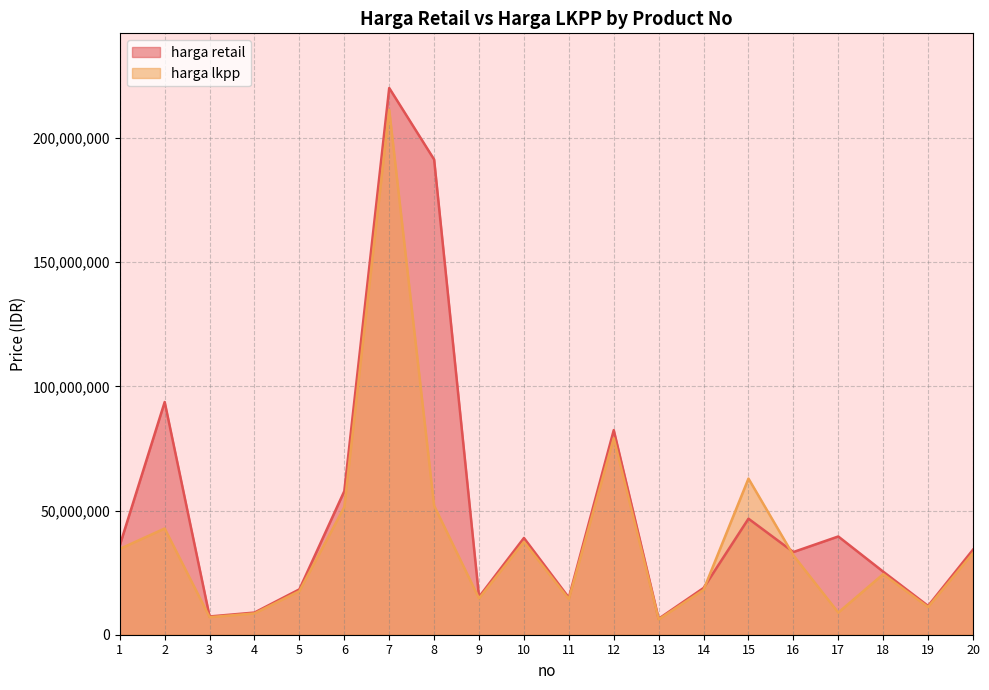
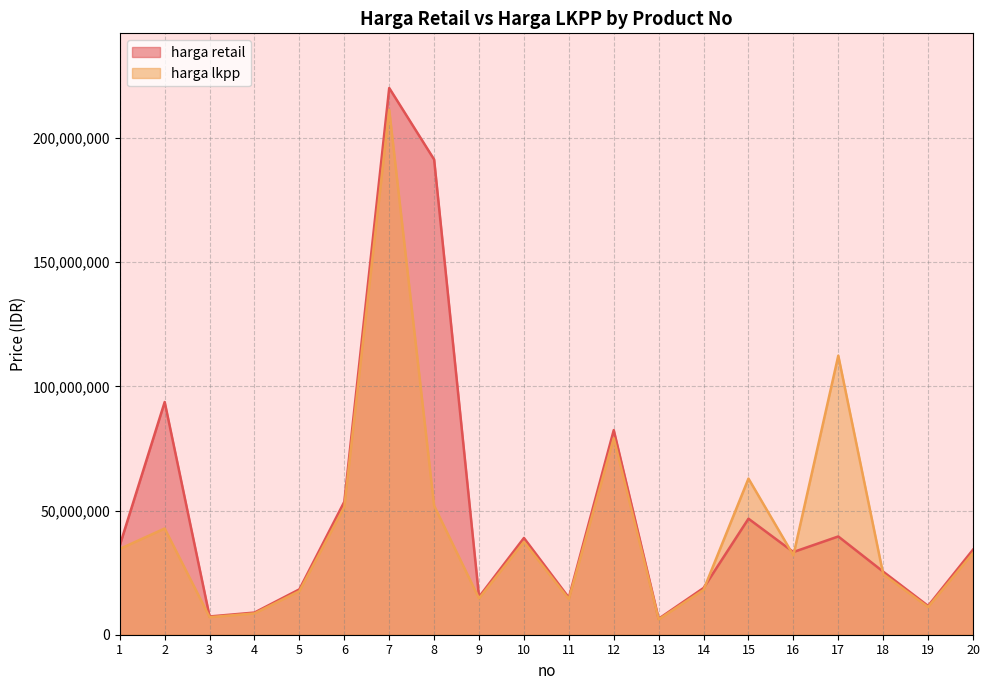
  {
    "harga retail": {
      "1": "36,000,000",
      "2": "94,000,000",
-     "6": "58,000,000",
+     "6": "54,000,000",
      "7": "220,000,000",
      "8": "191,000,000",
      "10": "39,000,000",
      "12": "82,000,000",
      "15": "47,000,000",
      "16": "33,000,000",
      "17": "40,000,000",
      "18": "25,000,000",
      "20": "34,000,000"
    },
    "harga lkpp": {
      "1": "35,000,000",
      "2": "43,000,000",
      "6": "51,000,000",
      "7": "211,000,000",
      "8": "52,000,000",
      "10": "37,000,000",
      "12": "79,000,000",
      "15": "63,000,000",
      "16": "32,000,000",
-     "17": "9,000,000",
+     "17": "112,000,000",
      "18": "24,000,000",
      "20": "33,000,000"
    }
  }
